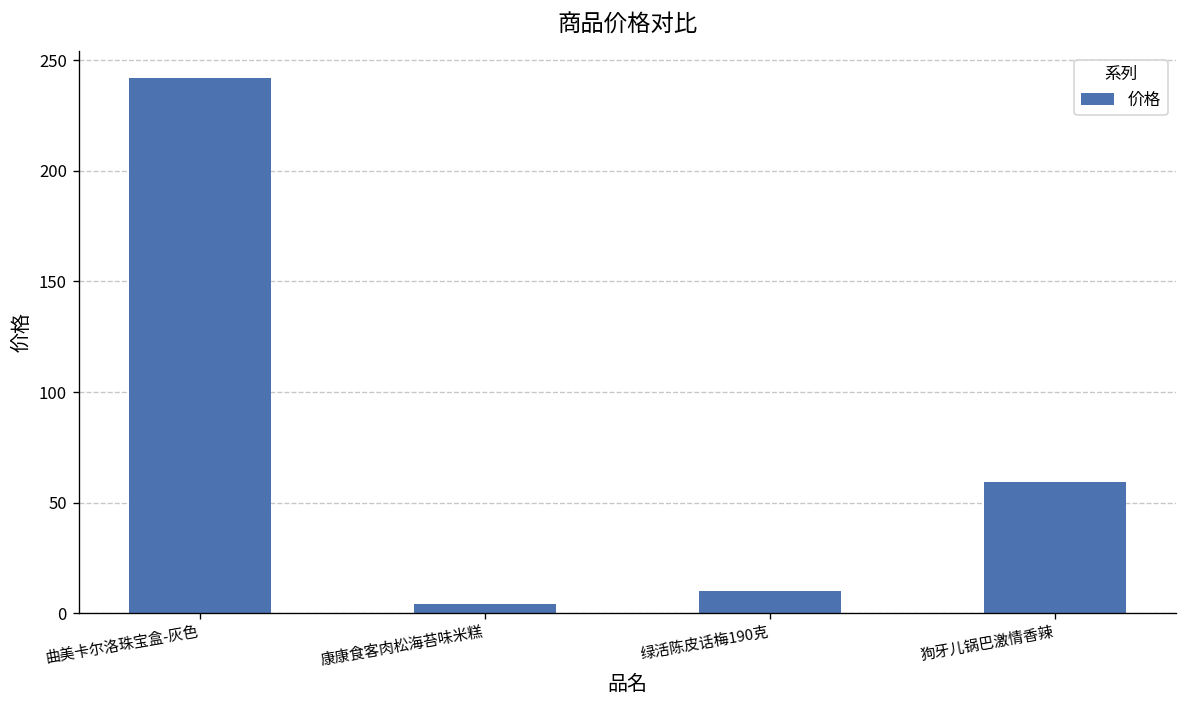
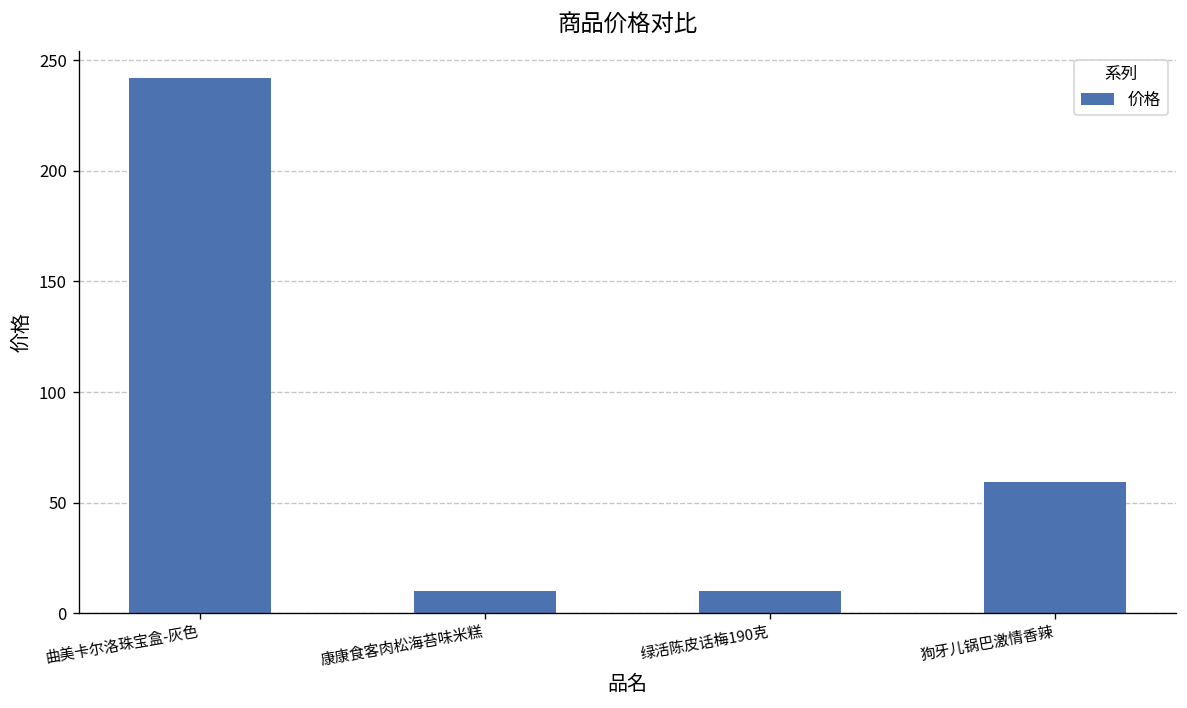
  {
    "曲美卡尔洛珠宝盒-灰色": 242,
-   "康康食客肉松海苔味米糕": 4,
+   "康康食客肉松海苔味米糕": 10,
    "绿活陈皮话梅190克": 10,
    "狗牙儿锅巴激情香辣": 60
  }
